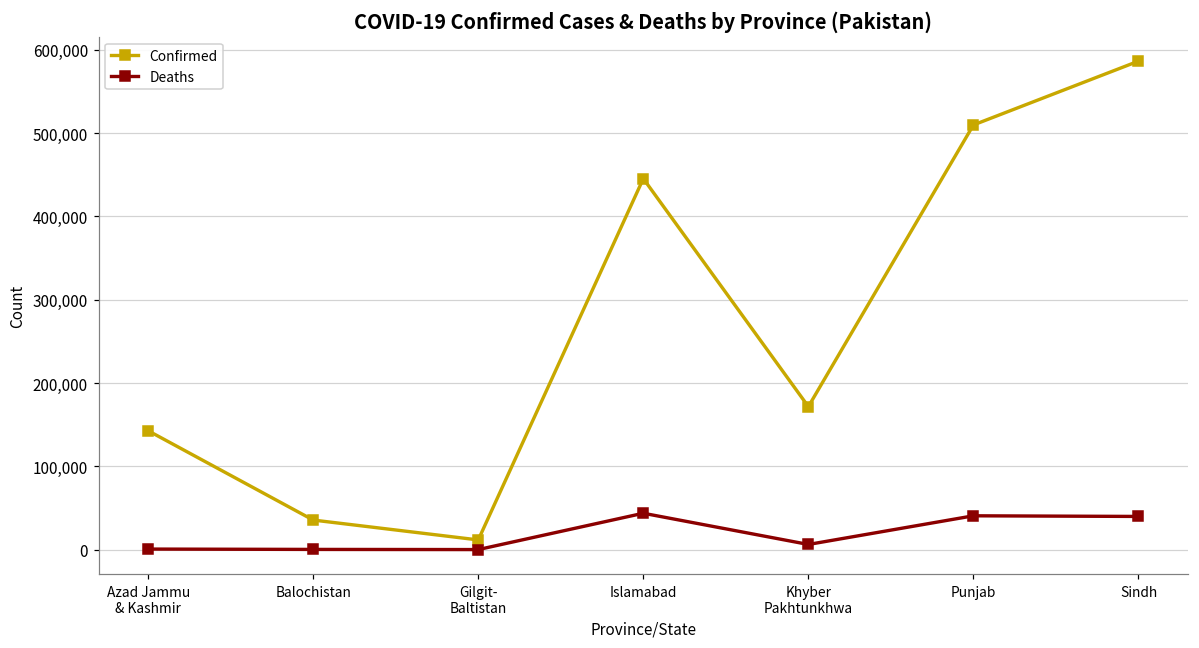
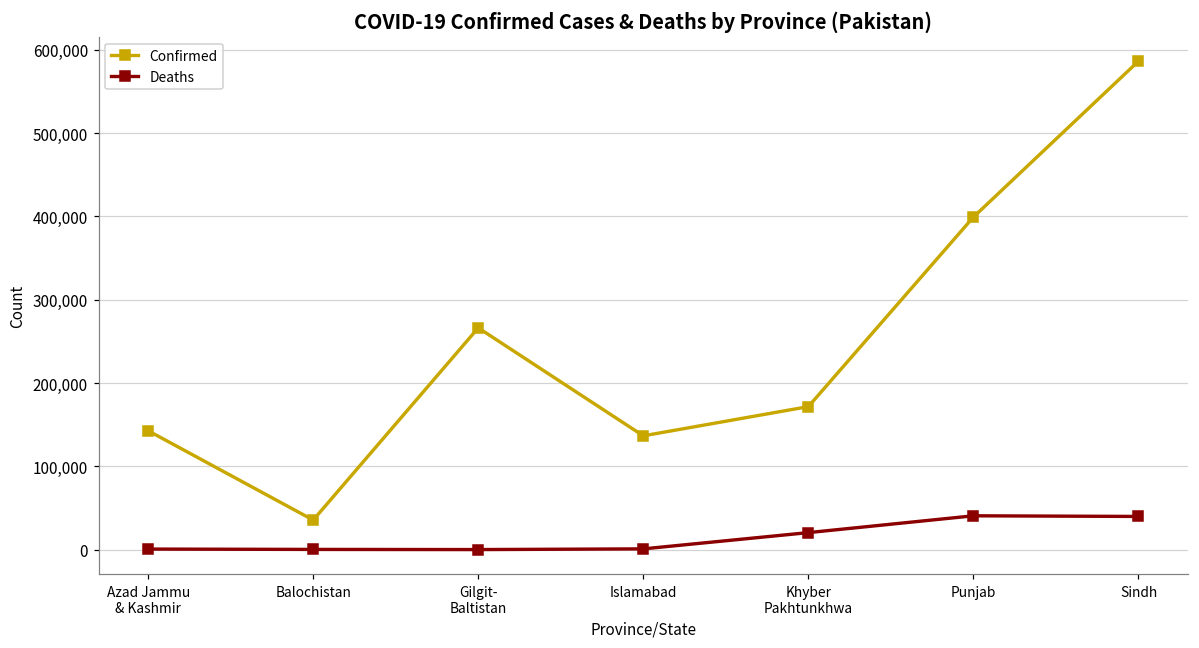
  {
    "Confirmed": {
      "Azad Jammu & Kashmir": "140,000",
      "Balochistan": "40,000",
-     "Gilgit- Baltistan": "10,000",
-     "Islamabad": "450,000",
+     "Gilgit- Baltistan": "270,000",
+     "Islamabad": "140,000",
      "Khyber Pakhtunkhwa": "170,000",
-     "Punjab": "510,000",
+     "Punjab": "400,000",
      "Sindh": "590,000"
    },
    "Deaths": {
      "Azad Jammu & Kashmir": "0",
      "Balochistan": "0",
      "Gilgit- Baltistan": "0",
-     "Islamabad": "40,000",
-     "Khyber Pakhtunkhwa": "10,000",
+     "Islamabad": "0",
+     "Khyber Pakhtunkhwa": "20,000",
      "Punjab": "40,000",
      "Sindh": "40,000"
    }
  }
